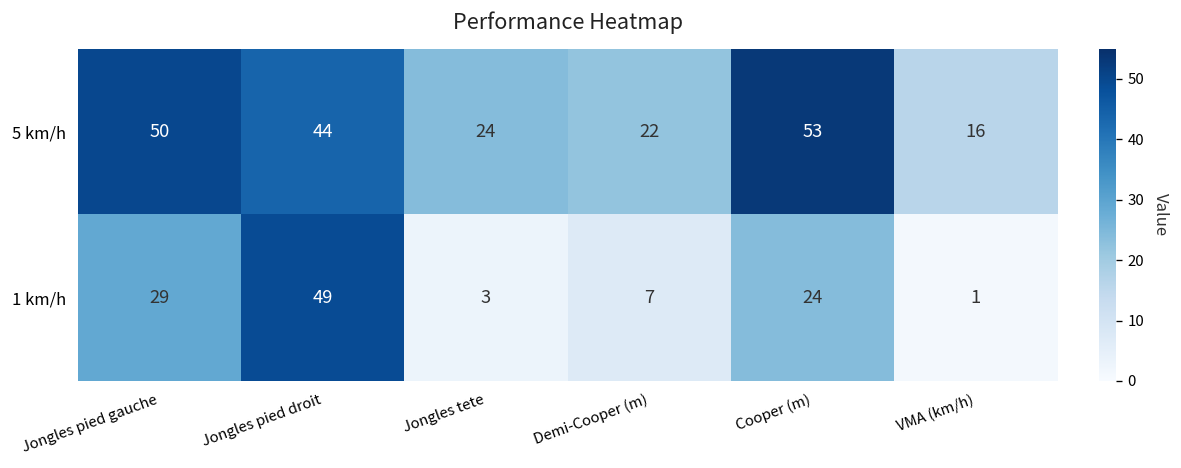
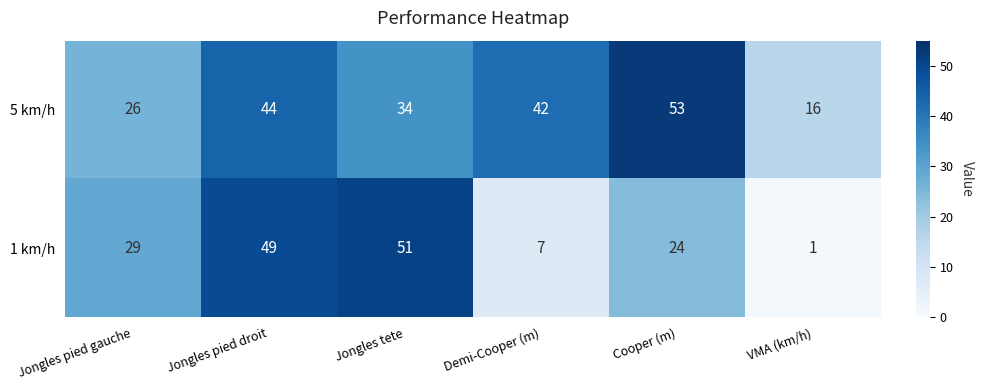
  {
    "5 km/h": {
-     "Jongles pied gauche": 50,
+     "Jongles pied gauche": 26,
      "Jongles pied droit": 44,
-     "Jongles tete": 24,
-     "Demi-Cooper (m)": 22,
+     "Jongles tete": 34,
+     "Demi-Cooper (m)": 42,
      "Cooper (m)": 53,
      "VMA (km/h)": 16
    },
    "1 km/h": {
      "Jongles pied gauche": 29,
      "Jongles pied droit": 49,
-     "Jongles tete": 3,
+     "Jongles tete": 51,
      "Demi-Cooper (m)": 7,
      "Cooper (m)": 24,
      "VMA (km/h)": 1
    }
  }
